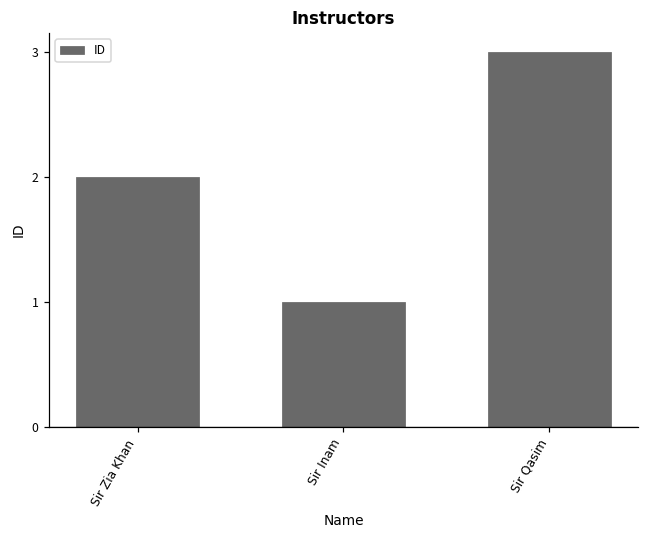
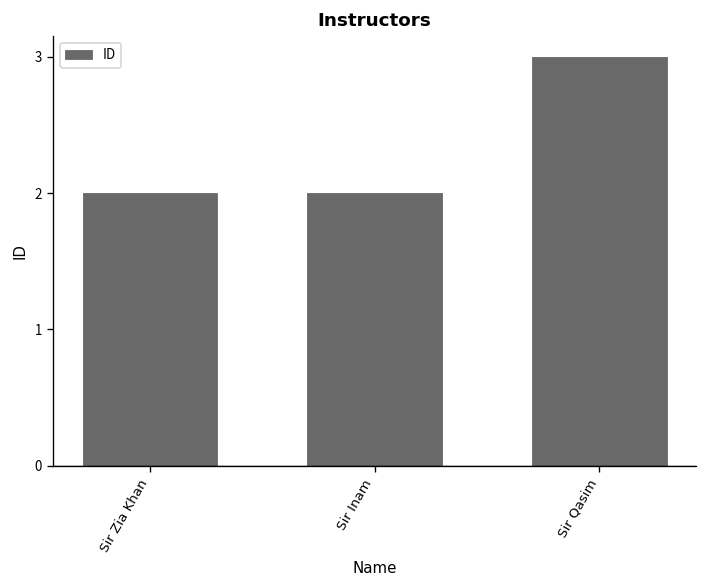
  {
    "Sir Zia Khan": 2,
-   "Sir Inam": 1,
+   "Sir Inam": 2,
    "Sir Qasim": 3
  }
